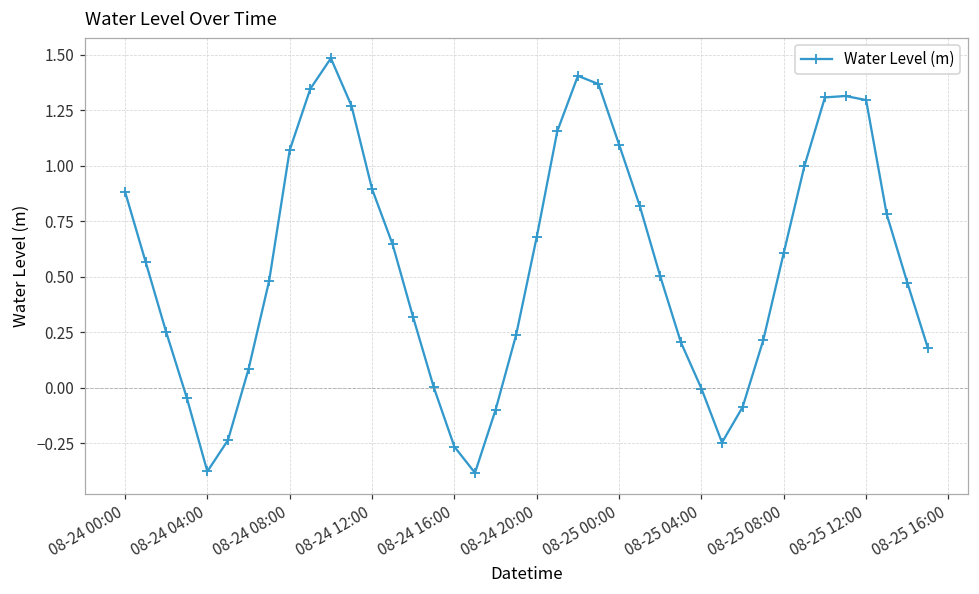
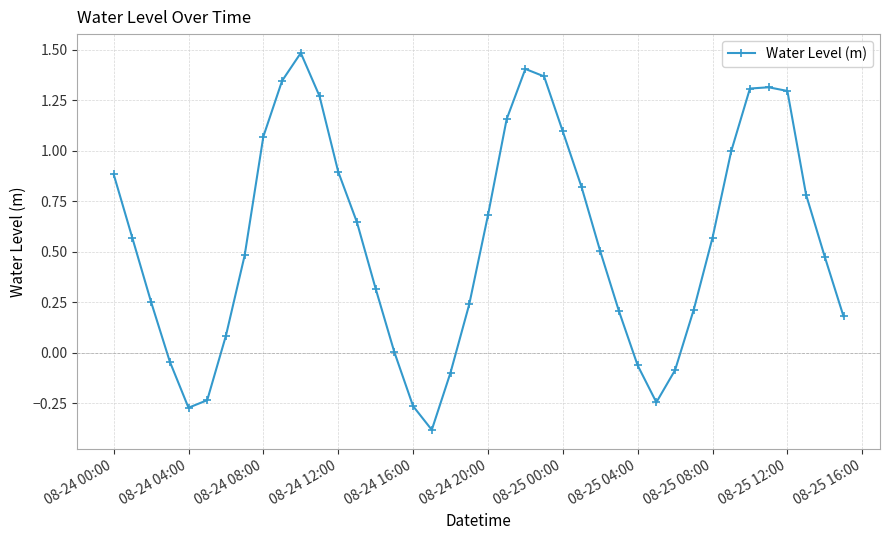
  {
    "08-24 00:00": 0.88,
-   "08-24 04:00": -0.38,
+   "08-24 04:00": -0.27,
    "08-24 08:00": 1.07,
    "08-24 12:00": 0.90,
    "08-24 16:00": -0.27,
    "08-24 20:00": 0.68,
    "08-25 00:00": 1.10,
-   "08-25 04:00": 0.00,
-   "08-25 08:00": 0.61,
+   "08-25 04:00": -0.06,
+   "08-25 08:00": 0.57,
    "08-25 12:00": 1.30
  }
